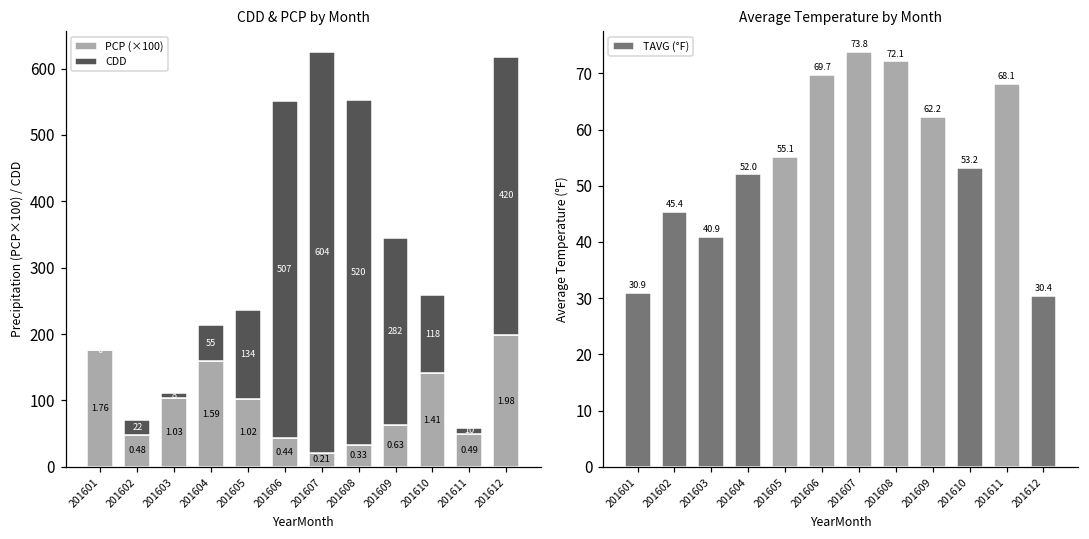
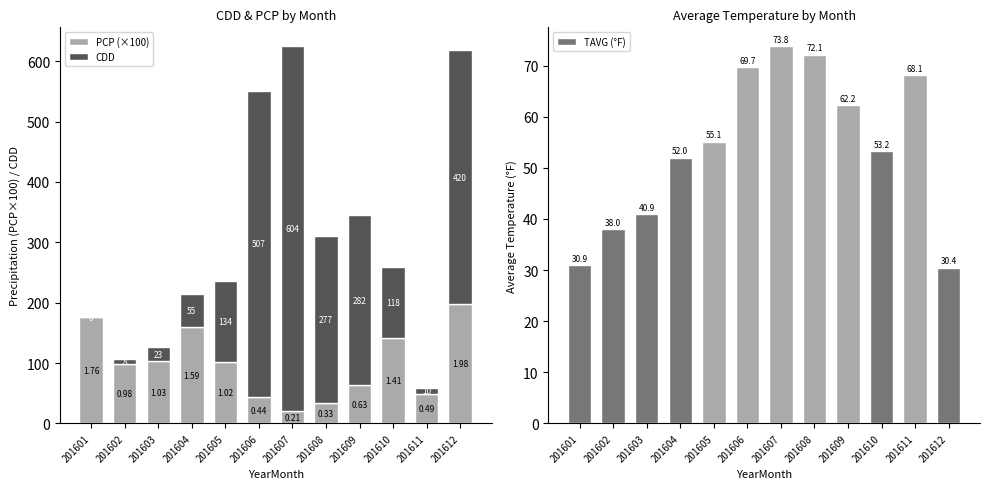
  {
    "CDD & PCP by Month": {
      "PCP (×100)": {
-       "201602": 0.48
+       "201602": 0.98
      },
      "CDD": {
-       "201602": 22,
-       "201603": 8,
+       "201602": 8,
+       "201603": 23,
        "201604": 55,
        "201605": 134,
        "201606": 507,
        "201607": 604,
-       "201608": 520,
+       "201608": 277,
        "201609": 282,
        "201610": 118,
        "201611": 10,
        "201612": 420
      }
    },
    "Average Temperature by Month": {
      "201601": 30.9,
-     "201602": 45.4,
+     "201602": 38.0,
      "201603": 40.9,
      "201604": 52.0,
      "201605": 55.1,
      "201606": 69.7,
      "201607": 73.8,
      "201608": 72.1,
      "201609": 62.2,
      "201610": 53.2,
      "201611": 68.1,
      "201612": 30.4
    }
  }
